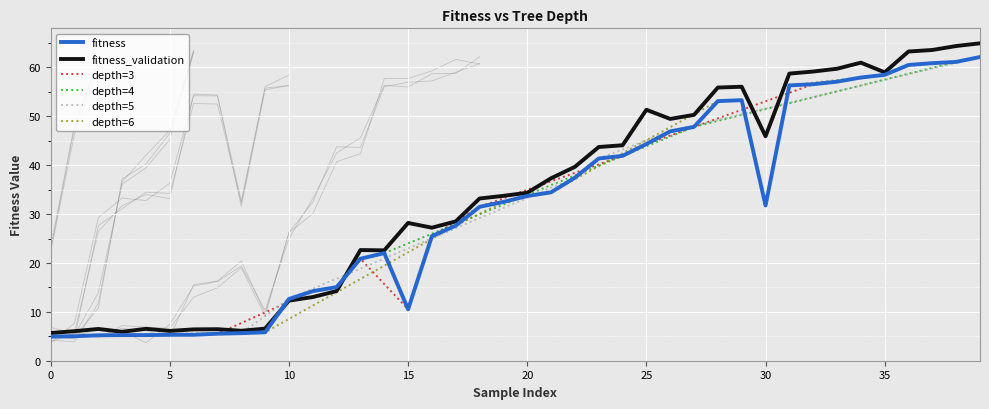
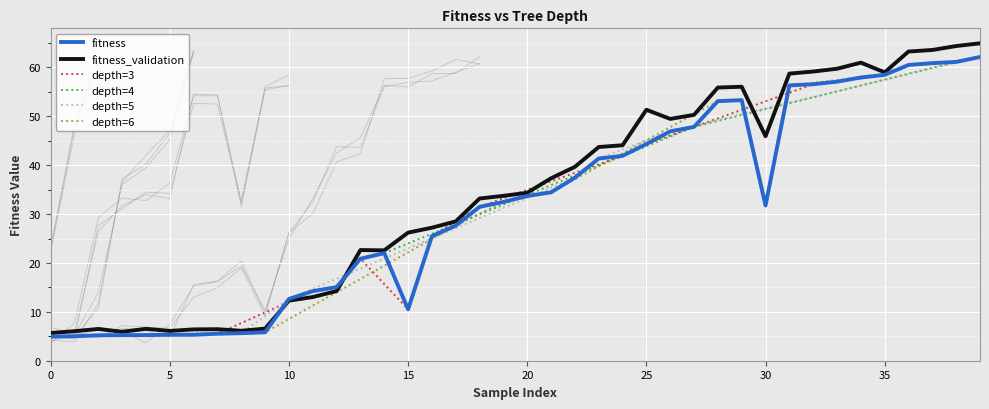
  {
    "fitness_validation": {
      "5": 6,
-     "15": 28,
+     "15": 26,
      "20": 34,
      "25": 51,
      "30": 46
    }
  }
